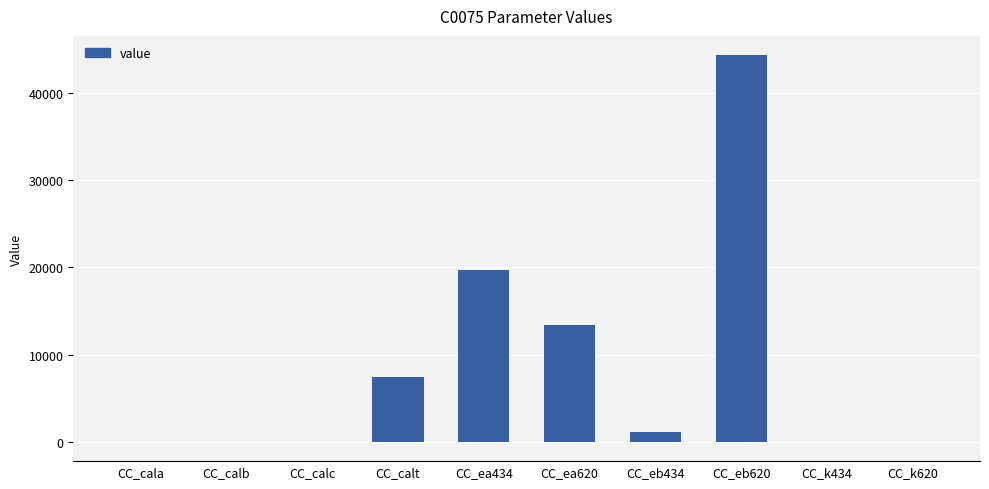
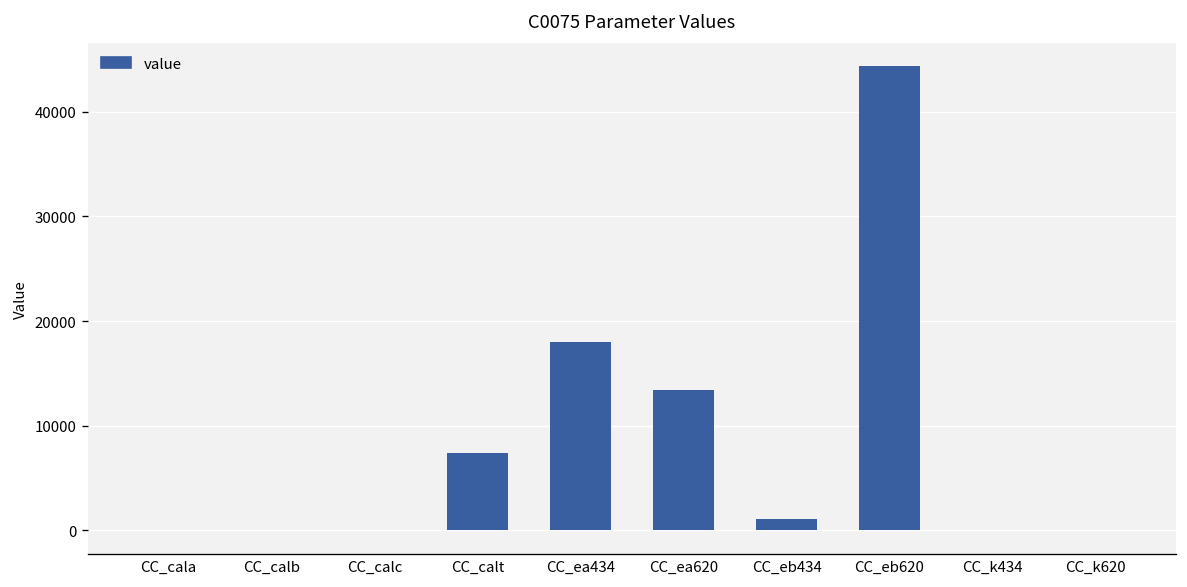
  {
    "CC_calt": 7000,
-   "CC_ea434": 20000,
+   "CC_ea434": 18000,
    "CC_ea620": 13000,
    "CC_eb434": 1000,
    "CC_eb620": 44000
  }
